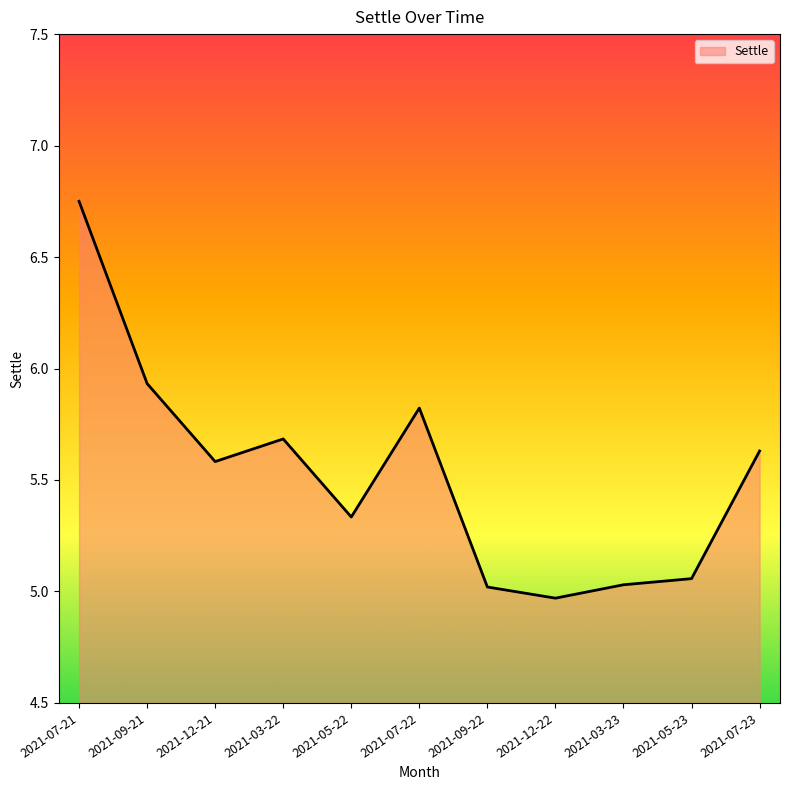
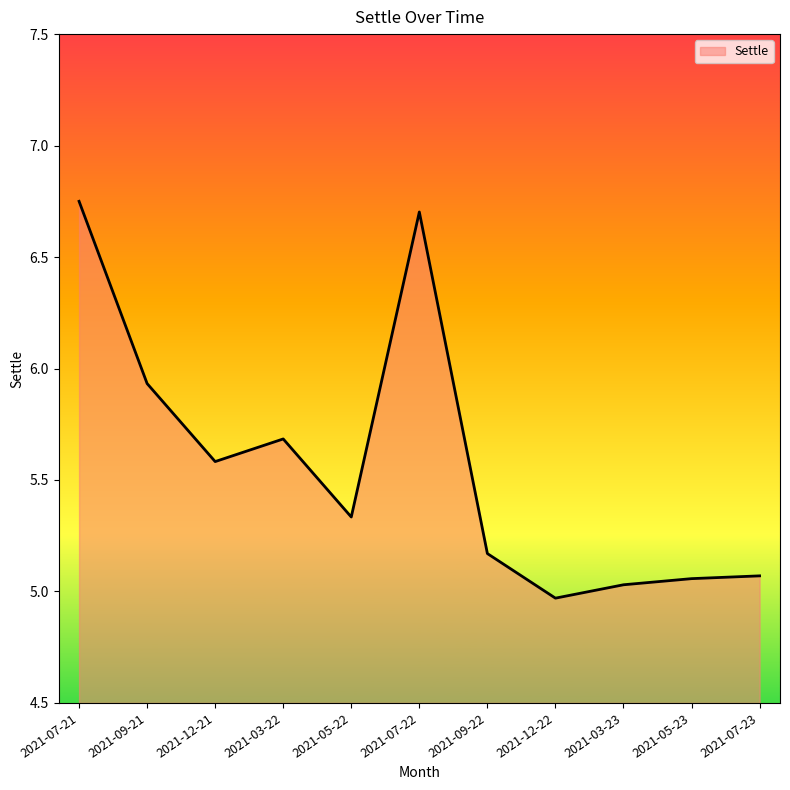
  {
    "2021-07-21": 6.75,
    "2021-09-21": 5.93,
    "2021-12-21": 5.58,
    "2021-03-22": 5.68,
    "2021-05-22": 5.33,
-   "2021-07-22": 5.82,
-   "2021-09-22": 5.02,
+   "2021-07-22": 6.70,
+   "2021-09-22": 5.17,
    "2021-12-22": 4.97,
    "2021-03-23": 5.03,
    "2021-05-23": 5.06,
-   "2021-07-23": 5.63
+   "2021-07-23": 5.07
  }
